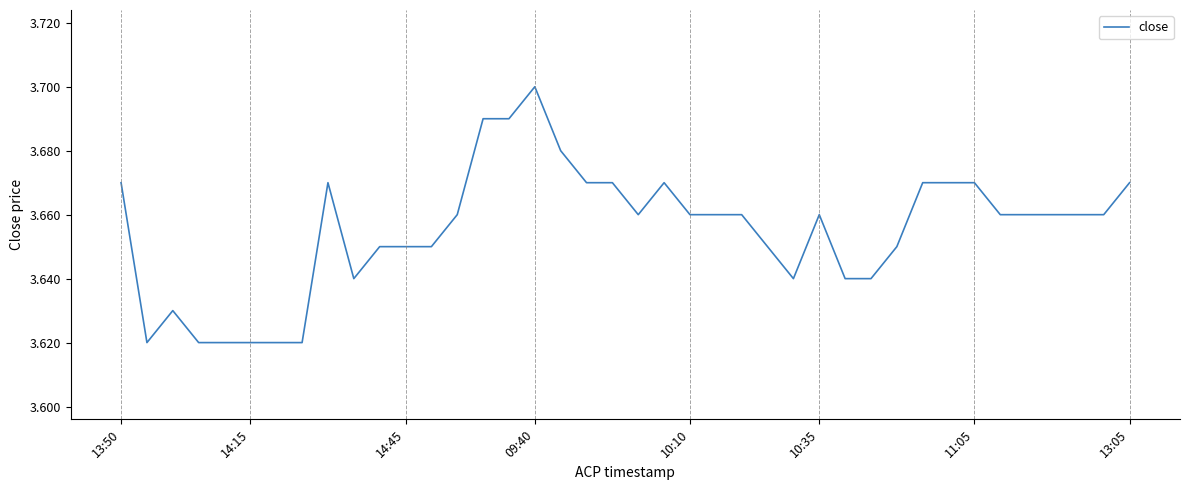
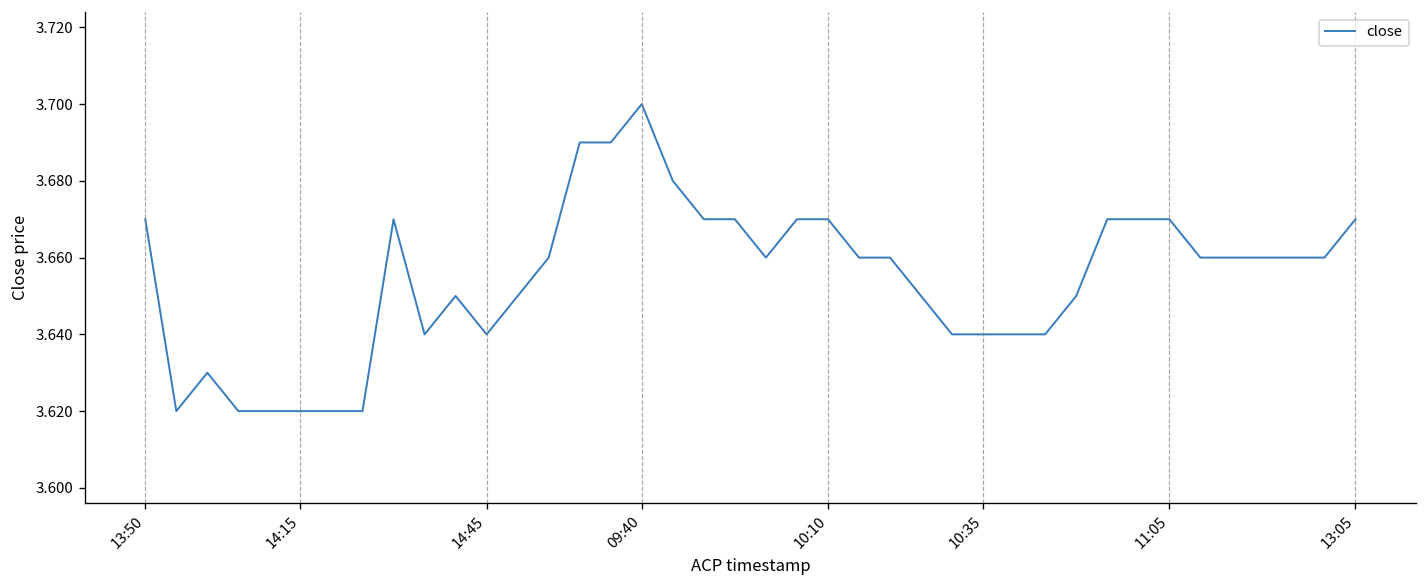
  {
    "13:50": 3.67,
    "14:15": 3.62,
-   "14:45": 3.65,
+   "14:45": 3.64,
    "09:40": 3.70,
-   "10:10": 3.66,
-   "10:35": 3.66,
+   "10:10": 3.67,
+   "10:35": 3.64,
    "11:05": 3.67,
    "13:05": 3.67
  }
